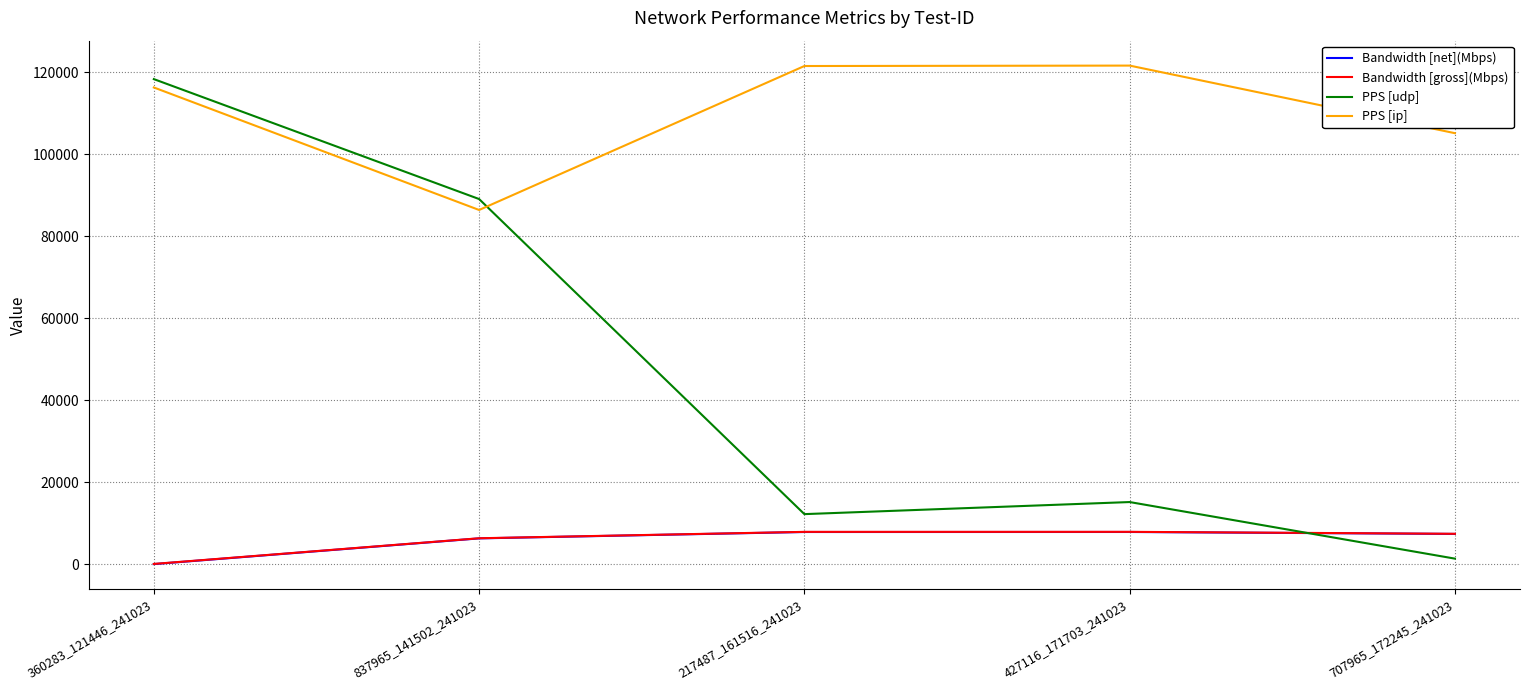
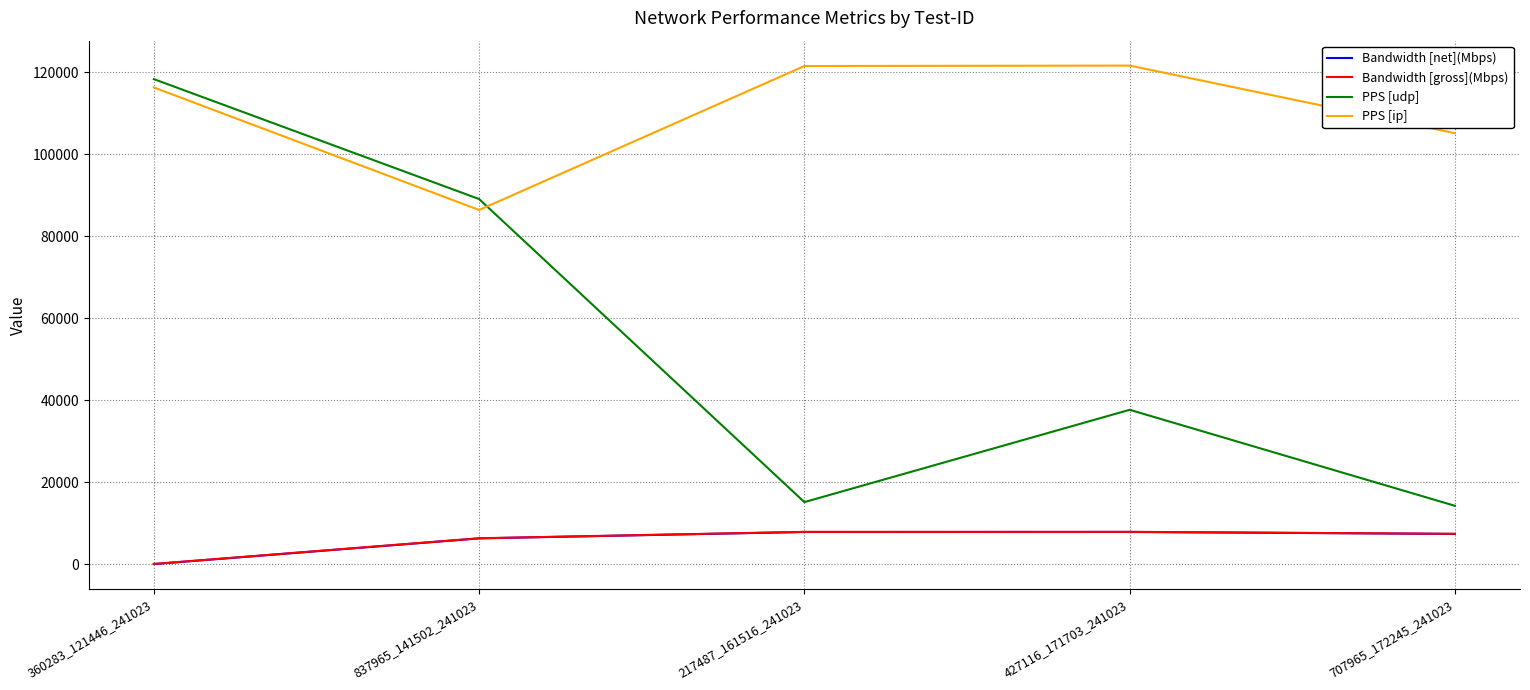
  {
    "Bandwidth [gross](Mbps)": {
      "360283_121446_241023": 0,
      "837965_141502_241023": 6000,
      "217487_161516_241023": 8000,
      "427116_171703_241023": 8000,
      "707965_172245_241023": 7000
    },
    "PPS [udp]": {
      "360283_121446_241023": 118000,
      "837965_141502_241023": 89000,
-     "217487_161516_241023": 12000,
-     "427116_171703_241023": 15000,
-     "707965_172245_241023": 1000
+     "217487_161516_241023": 15000,
+     "427116_171703_241023": 38000,
+     "707965_172245_241023": 14000
    },
    "PPS [ip]": {
      "360283_121446_241023": 116000,
      "837965_141502_241023": 86000,
      "217487_161516_241023": 121000,
      "427116_171703_241023": 122000,
      "707965_172245_241023": 105000
    }
  }
